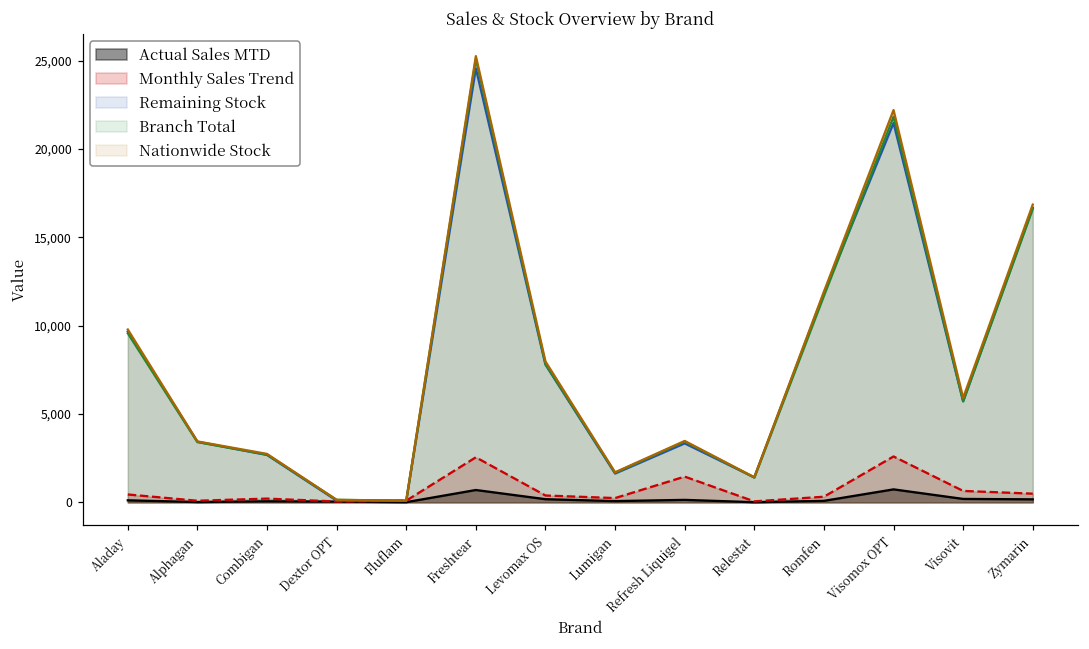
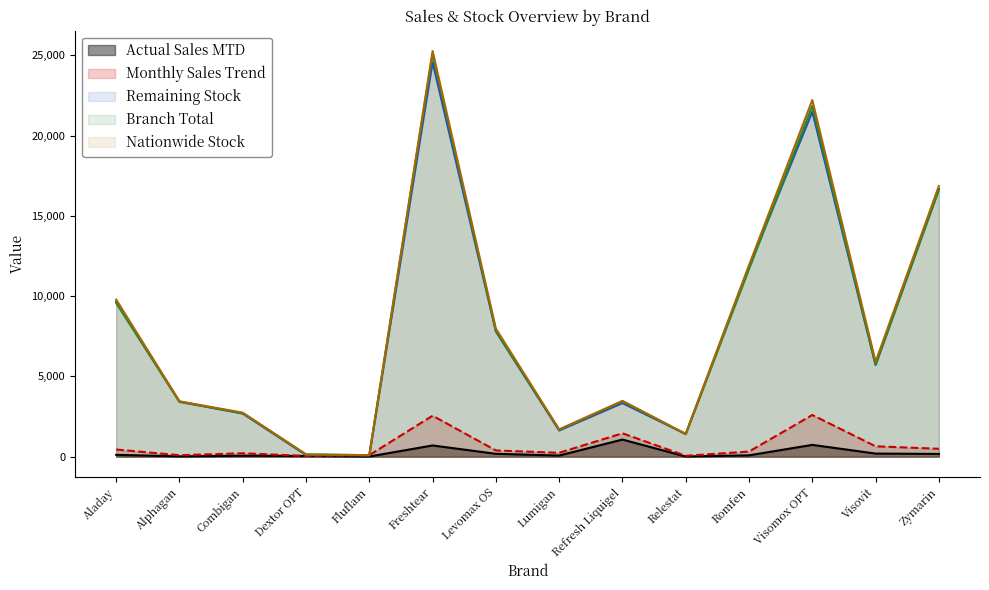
  {
    "Actual Sales MTD": {
      "Aladay": "100",
      "Freshtear": "700",
      "Levomax OS": "200",
      "Lumigan": "100",
-     "Refresh Liquigel": "100",
+     "Refresh Liquigel": "1,100",
      "Romfen": "100",
      "Visomox OPT": "700",
      "Visovit": "200",
      "Zymarin": "200"
    },
    "Monthly Sales Trend": {
      "Aladay": "400",
      "Freshtear": "2,600",
      "Levomax OS": "400",
      "Lumigan": "200",
      "Refresh Liquigel": "1,500",
      "Romfen": "300",
      "Visomox OPT": "2,600",
      "Visovit": "600",
      "Zymarin": "500"
    }
  }
